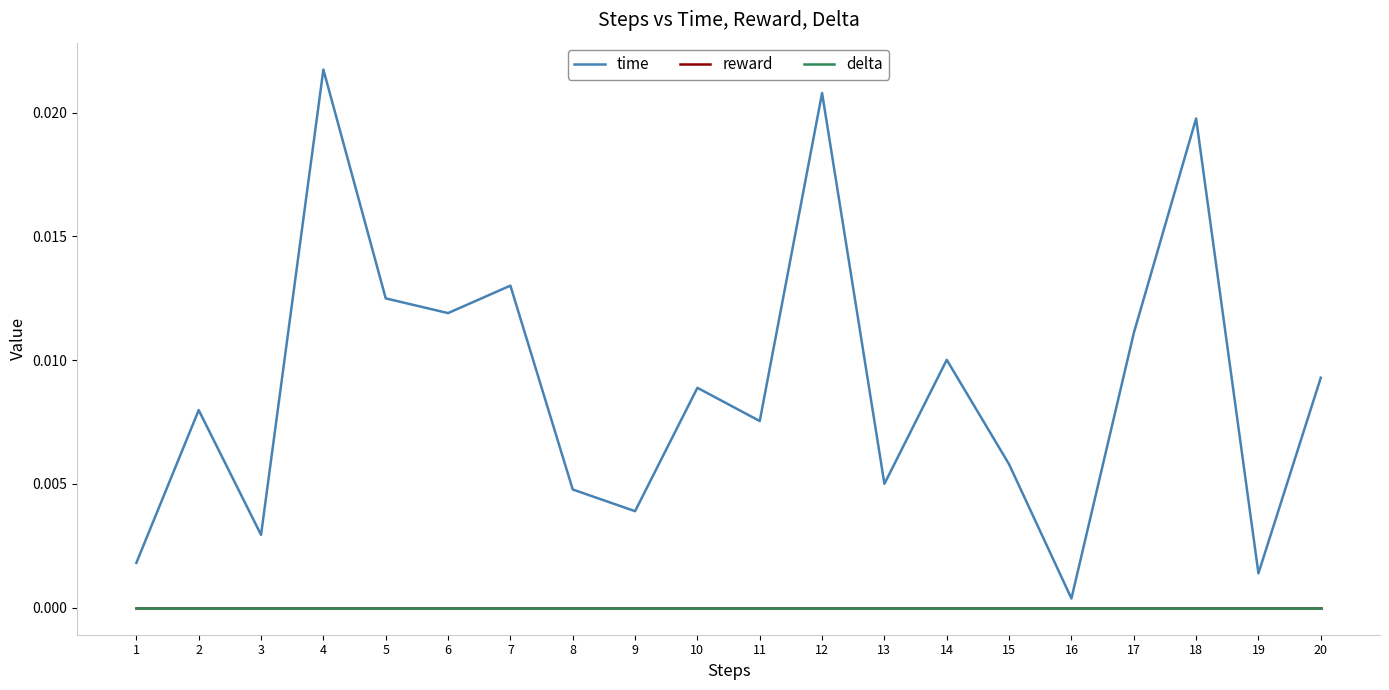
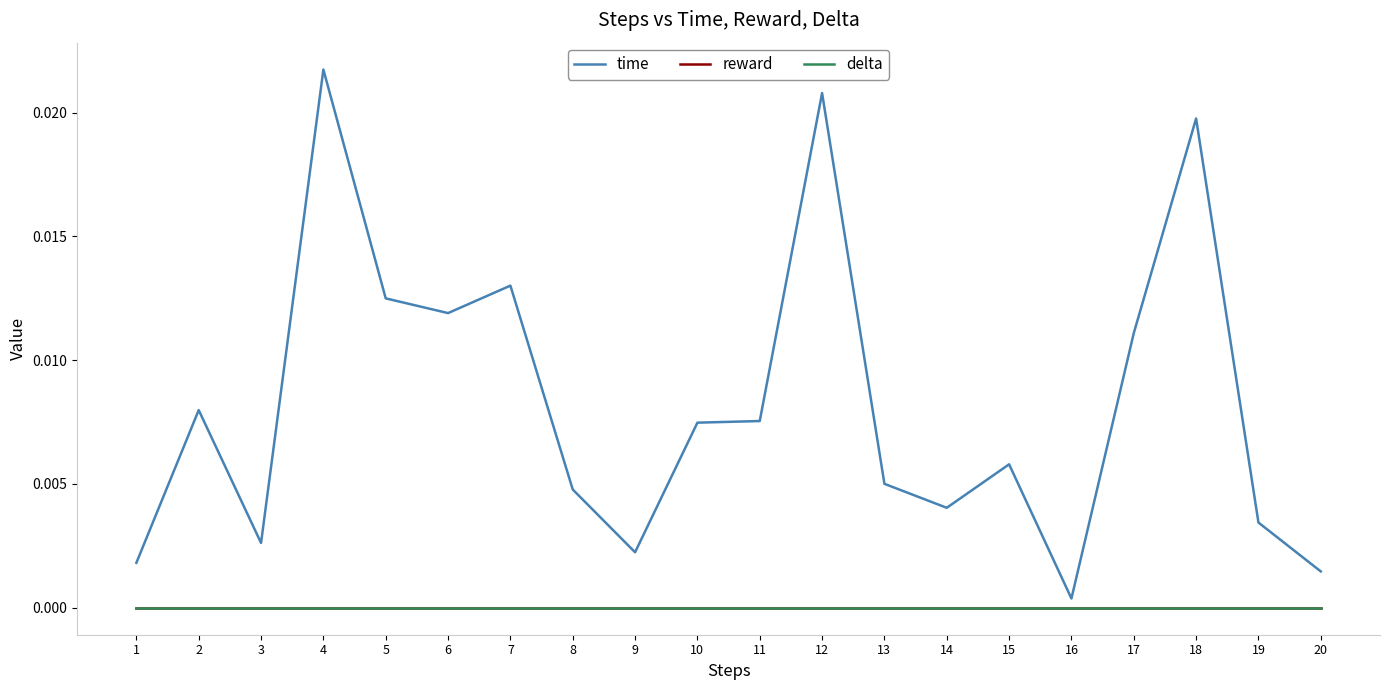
  {
    "time": {
      "1": 0.0018,
      "2": 0.0080,
-     "3": 0.0029,
+     "3": 0.0026,
      "4": 0.0217,
      "5": 0.0125,
      "6": 0.0119,
      "7": 0.0130,
      "8": 0.0048,
-     "9": 0.0039,
-     "10": 0.0089,
+     "9": 0.0022,
+     "10": 0.0075,
      "11": 0.0075,
      "12": 0.0208,
      "13": 0.0050,
-     "14": 0.0100,
+     "14": 0.0040,
      "15": 0.0058,
      "16": 0.0004,
      "17": 0.0111,
      "18": 0.0198,
-     "19": 0.0014,
-     "20": 0.0093
+     "19": 0.0034,
+     "20": 0.0015
    },
    "delta": {
      "1": 0.0000,
      "2": 0.0000,
      "3": 0.0000,
      "4": 0.0000,
      "5": 0.0000,
      "6": 0.0000,
      "7": 0.0000,
      "8": 0.0000,
      "9": 0.0000,
      "10": 0.0000,
      "11": 0.0000,
      "12": 0.0000,
      "13": 0.0000,
      "14": 0.0000,
      "15": 0.0000,
      "16": 0.0000,
      "17": 0.0000,
      "18": 0.0000,
      "19": 0.0000,
      "20": 0.0000
    }
  }
